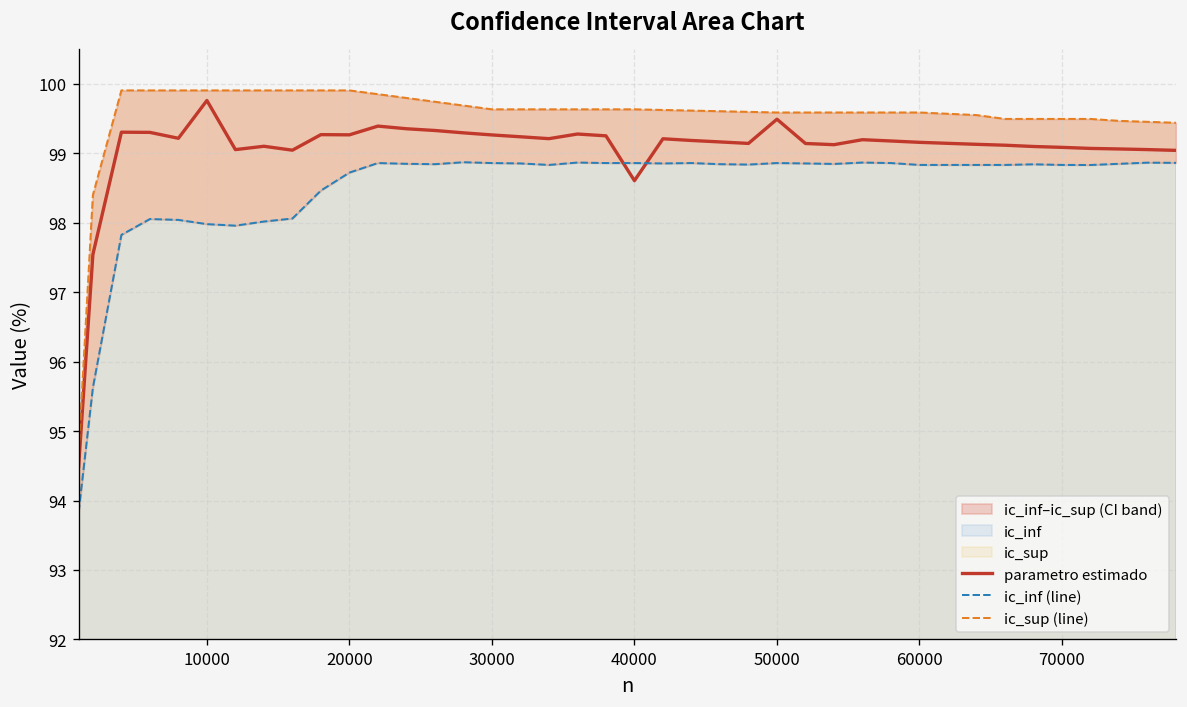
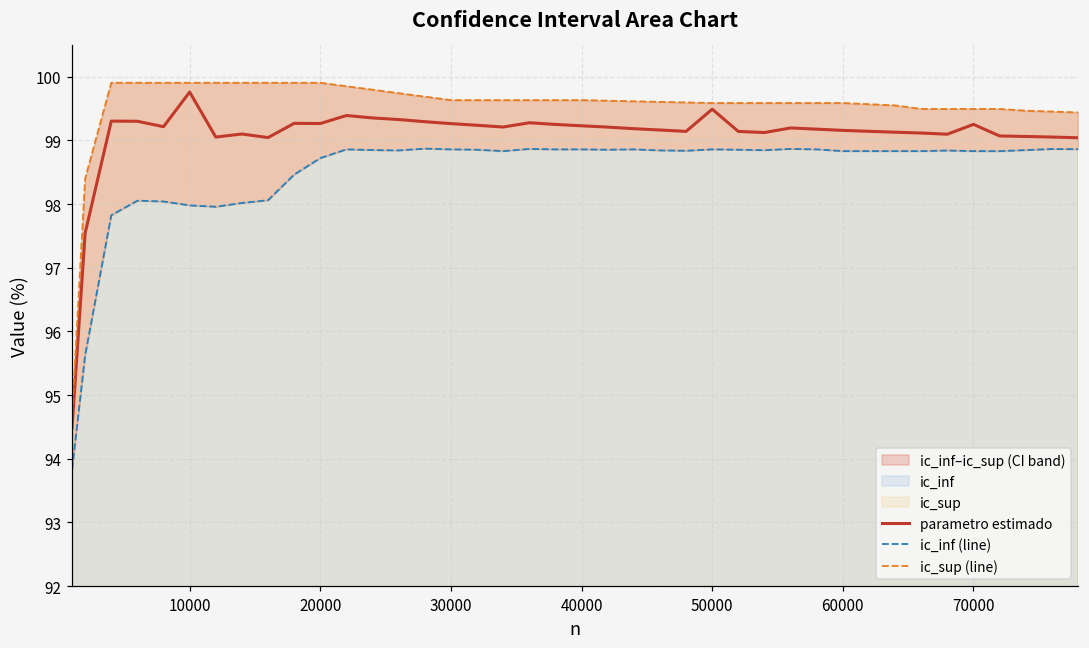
  {
    "parametro estimado": {
      "10000": 99.8,
      "20000": 99.3,
      "30000": 99.3,
-     "40000": 98.6,
+     "40000": 99.2,
      "50000": 99.5,
      "60000": 99.2,
-     "70000": 99.1
+     "70000": 99.3
    }
  }
